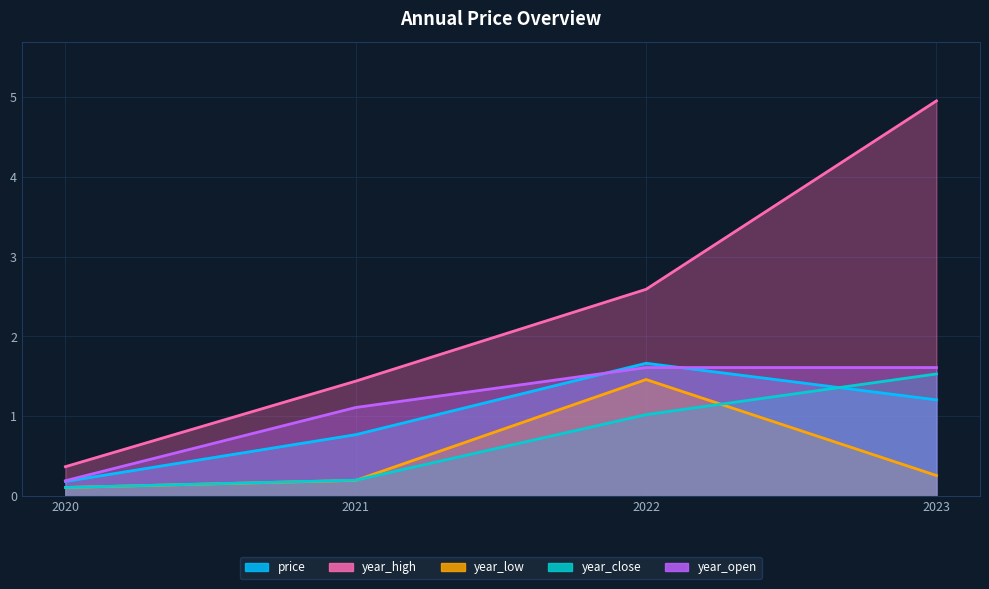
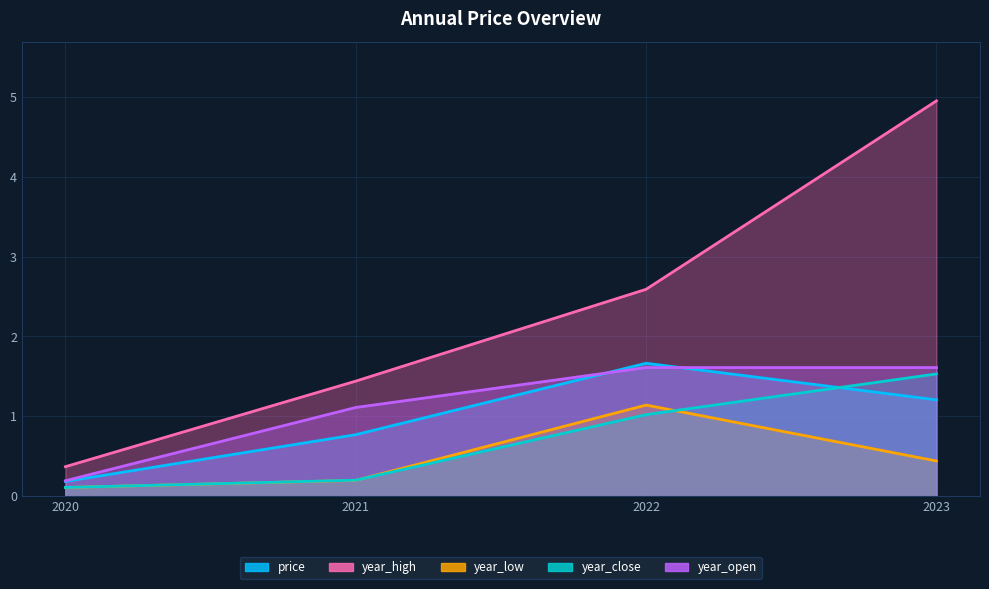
  {
    "year_low": {
-     "2022": 1.5,
-     "2023": 0.3
+     "2022": 1.1,
+     "2023": 0.4
    }
  }
